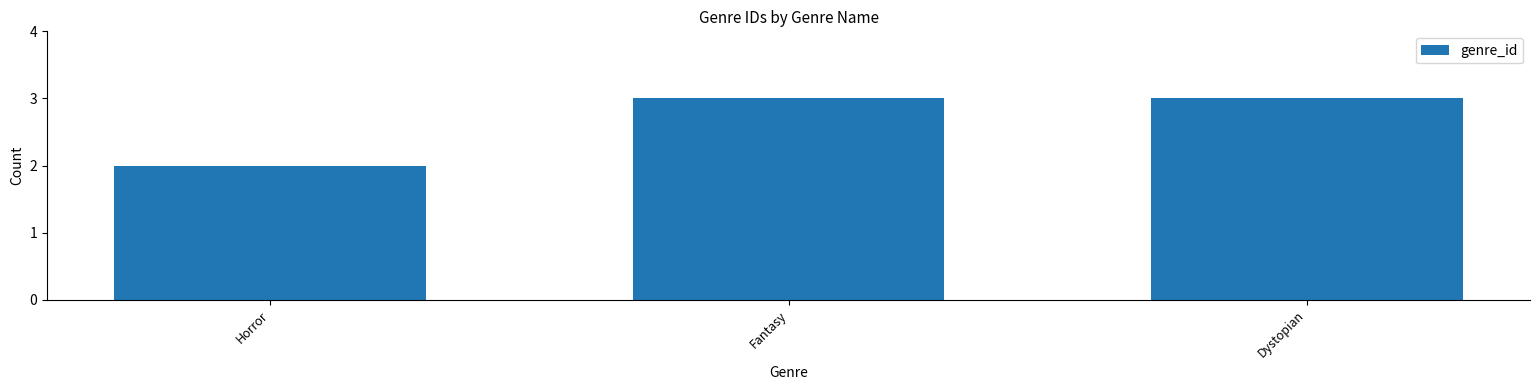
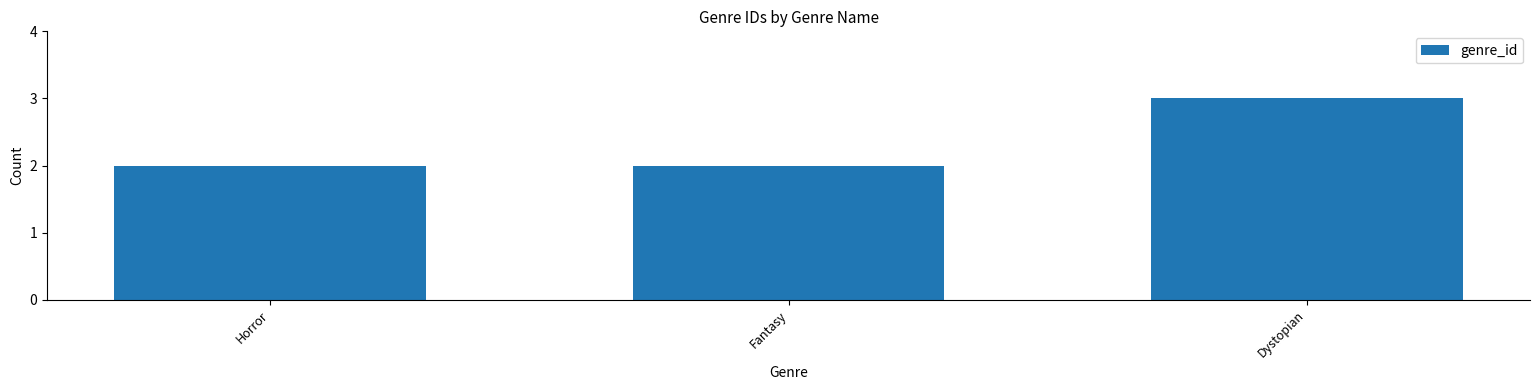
  {
    "Horror": 2,
-   "Fantasy": 3,
+   "Fantasy": 2,
    "Dystopian": 3
  }
